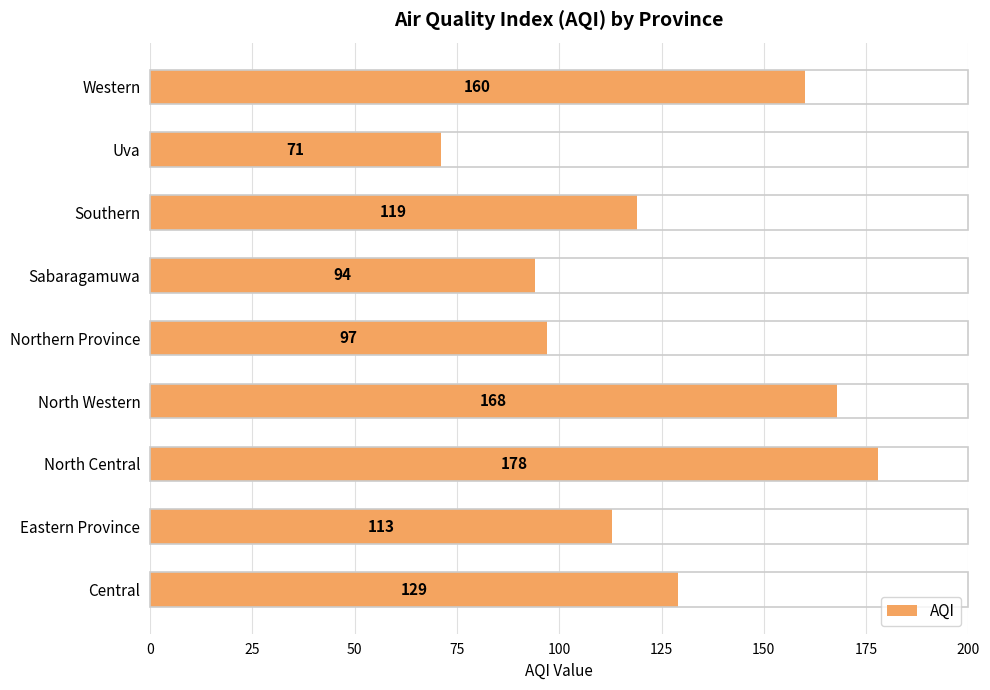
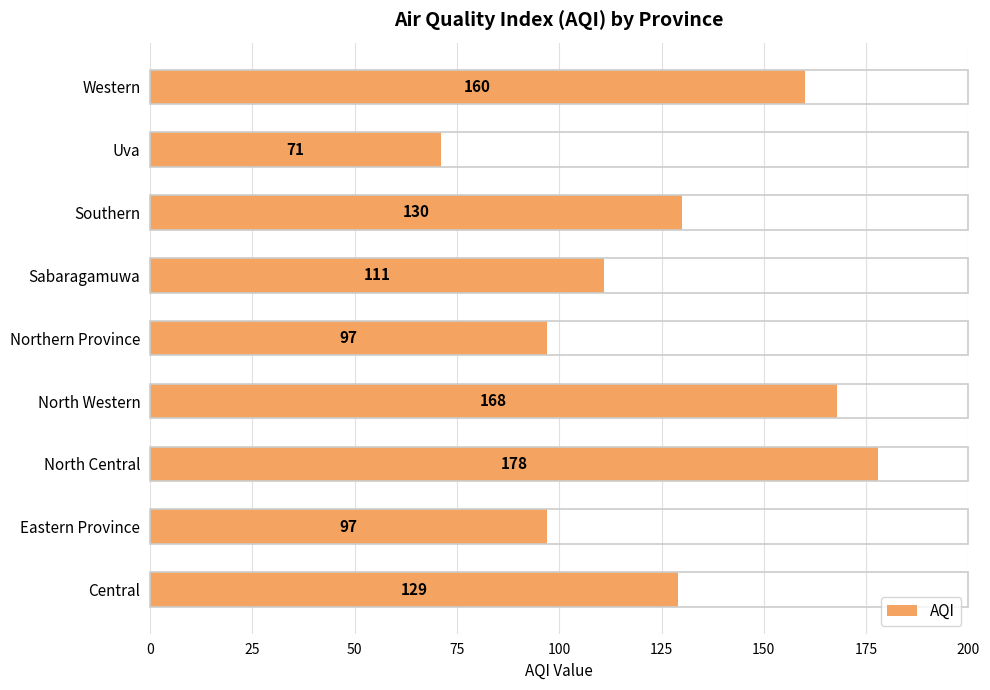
  {
    "Western": 160,
    "Uva": 71,
-   "Southern": 119,
-   "Sabaragamuwa": 94,
+   "Southern": 130,
+   "Sabaragamuwa": 111,
    "Northern Province": 97,
    "North Western": 168,
    "North Central": 178,
-   "Eastern Province": 113,
+   "Eastern Province": 97,
    "Central": 129
  }
